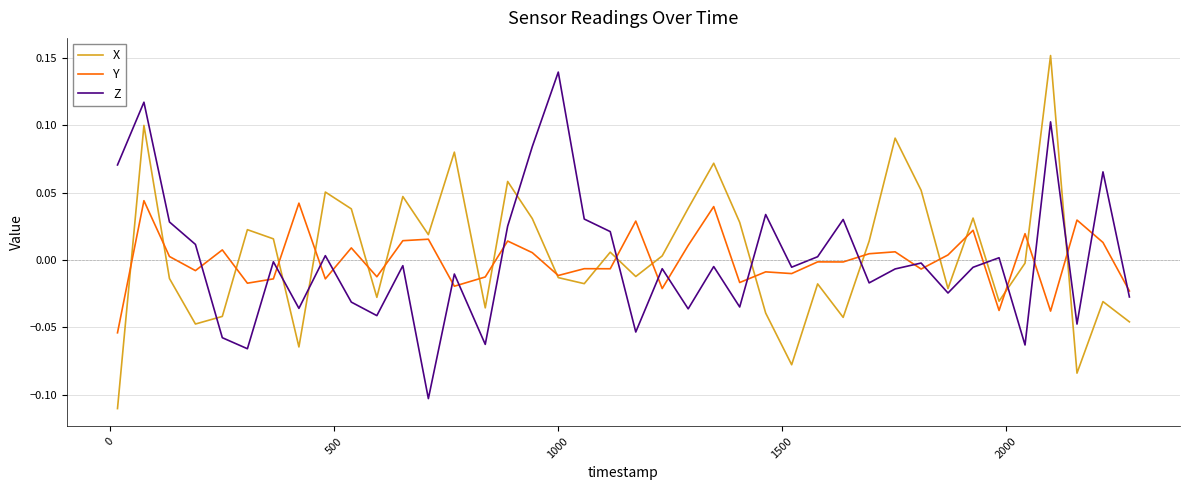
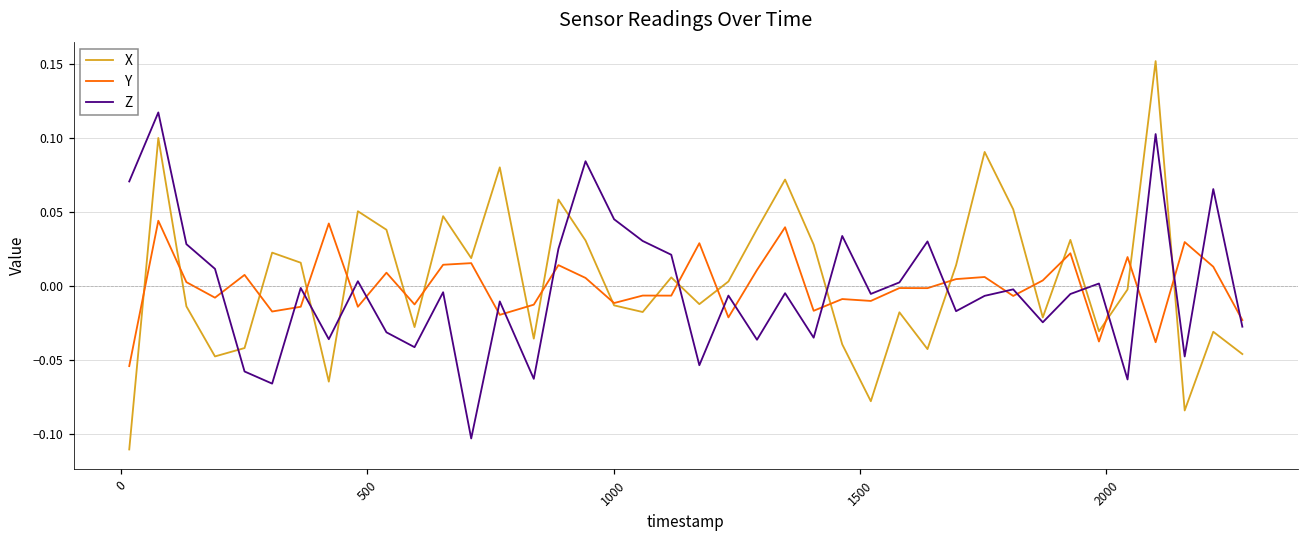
  {
    "Z": {
-     "1000": 0.140
+     "1000": 0.045
    }
  }
